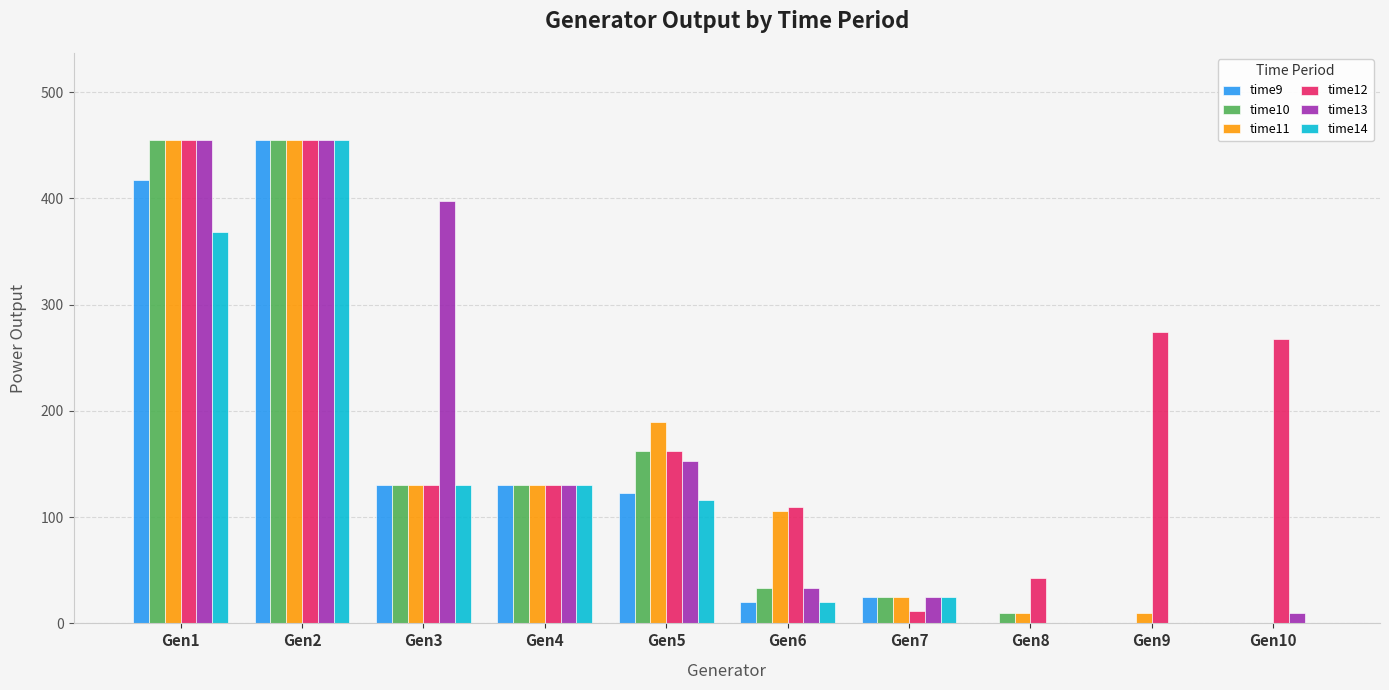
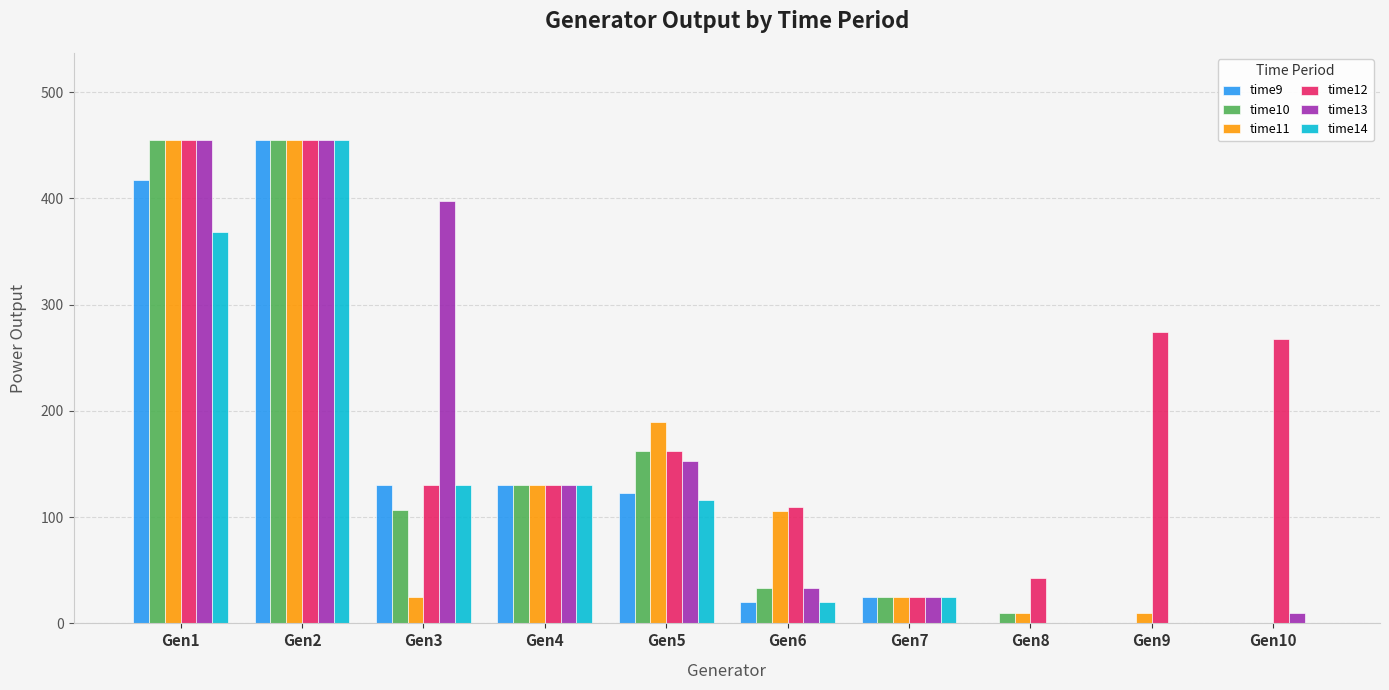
  {
    "time10": {
      "Gen1": 455,
      "Gen2": 455,
-     "Gen3": 130,
+     "Gen3": 107,
      "Gen4": 130,
      "Gen5": 162,
      "Gen6": 33,
      "Gen7": 25,
      "Gen8": 10,
      "Gen9": 0,
      "Gen10": 0
    },
    "time11": {
      "Gen1": 455,
      "Gen2": 455,
-     "Gen3": 130,
+     "Gen3": 25,
      "Gen4": 130,
      "Gen5": 190,
      "Gen6": 106,
      "Gen7": 25,
      "Gen8": 10,
      "Gen9": 10,
      "Gen10": 0
    },
    "time12": {
      "Gen1": 455,
      "Gen2": 455,
      "Gen3": 130,
      "Gen4": 130,
      "Gen5": 162,
      "Gen6": 110,
-     "Gen7": 12,
+     "Gen7": 25,
      "Gen8": 43,
      "Gen9": 274,
      "Gen10": 268
    },
    "time13": {
      "Gen1": 455,
      "Gen2": 455,
      "Gen3": 398,
      "Gen4": 130,
      "Gen5": 153,
      "Gen6": 33,
      "Gen7": 25,
      "Gen8": 0,
      "Gen9": 0,
      "Gen10": 10
    }
  }
